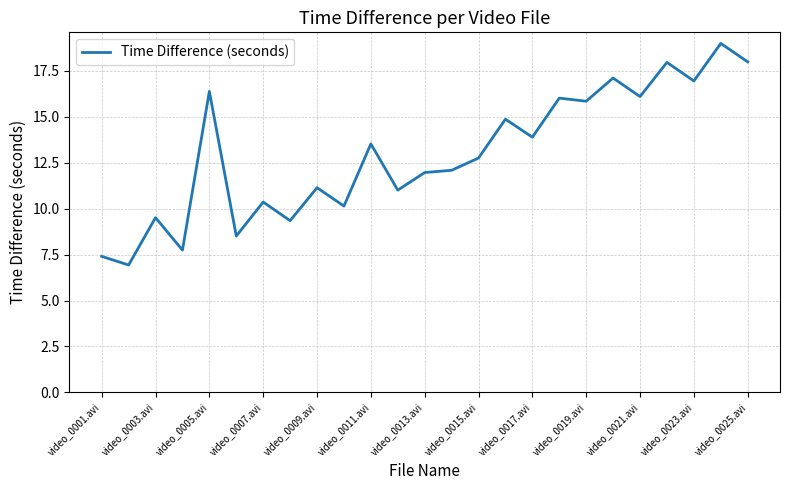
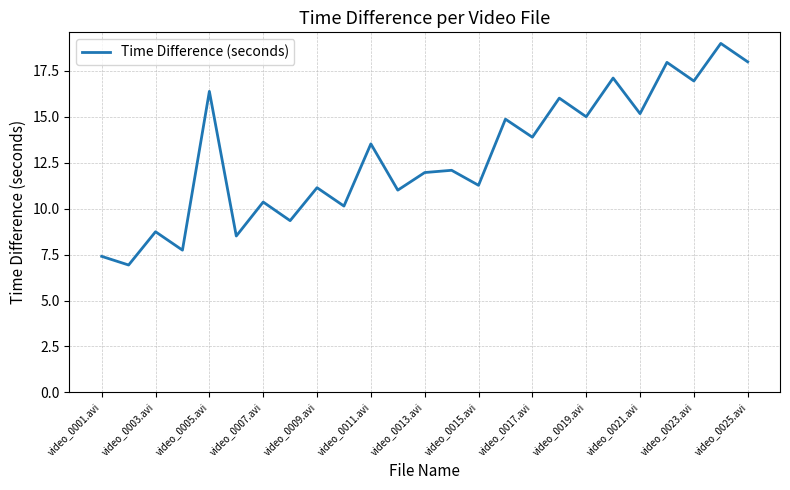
  {
    "video_0001.avi": 7.4,
-   "video_0003.avi": 9.5,
+   "video_0003.avi": 8.7,
    "video_0005.avi": 16.4,
    "video_0007.avi": 10.4,
    "video_0009.avi": 11.1,
    "video_0011.avi": 13.5,
    "video_0013.avi": 12.0,
-   "video_0015.avi": 12.8,
+   "video_0015.avi": 11.3,
    "video_0017.avi": 13.9,
-   "video_0019.avi": 15.9,
-   "video_0021.avi": 16.1,
+   "video_0019.avi": 15.0,
+   "video_0021.avi": 15.2,
    "video_0023.avi": 17.0,
    "video_0025.avi": 18.0
  }
